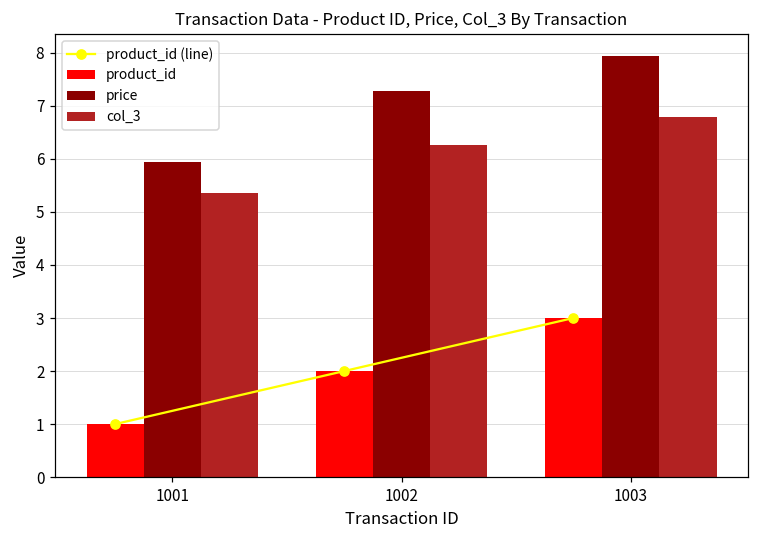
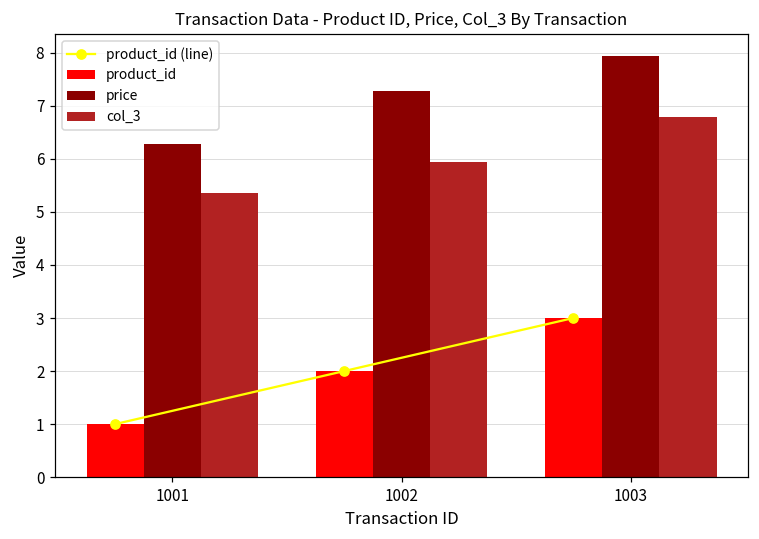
  {
    "product_id": {
      "1001": 1.0,
      "1002": 2.0,
      "1003": 3.0
    },
    "price": {
-     "1001": 6.0,
+     "1001": 6.3,
      "1002": 7.3,
      "1003": 8.0
    },
    "col_3": {
      "1001": 5.4,
-     "1002": 6.3,
+     "1002": 5.9,
      "1003": 6.8
    }
  }
